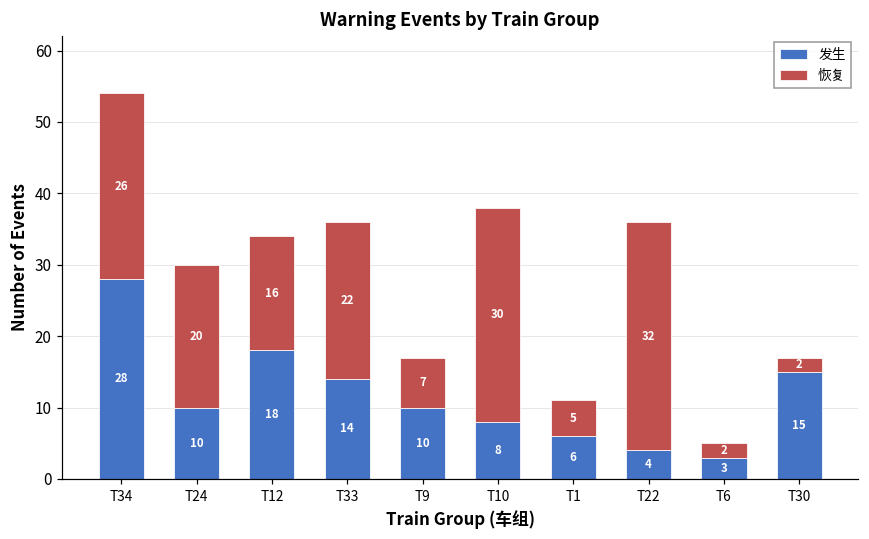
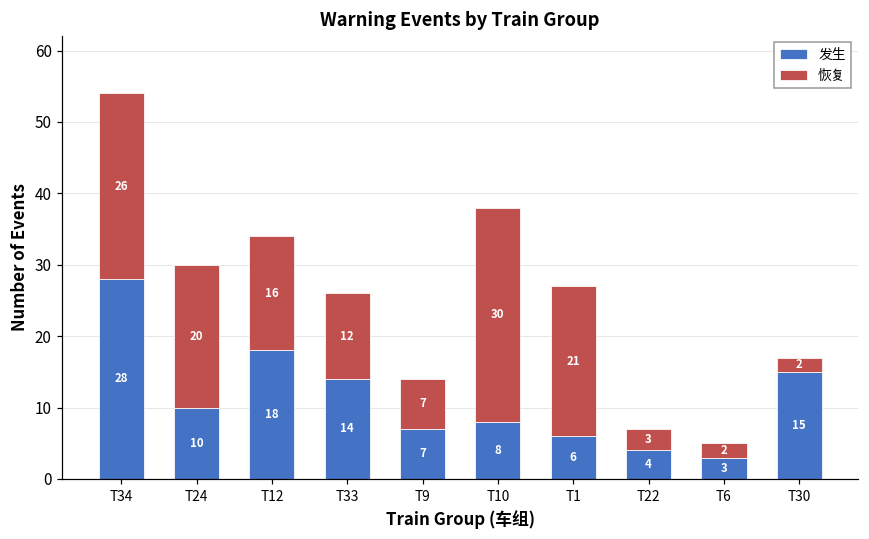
  {
    "发生": {
      "T34": 28,
      "T24": 10,
      "T12": 18,
      "T33": 14,
-     "T9": 10,
+     "T9": 7,
      "T10": 8,
      "T1": 6,
      "T22": 4,
      "T6": 3,
      "T30": 15
    },
    "恢复": {
      "T34": 26,
      "T24": 20,
      "T12": 16,
-     "T33": 22,
+     "T33": 12,
      "T9": 7,
      "T10": 30,
-     "T1": 5,
-     "T22": 32,
+     "T1": 21,
+     "T22": 3,
      "T6": 2,
      "T30": 2
    }
  }
